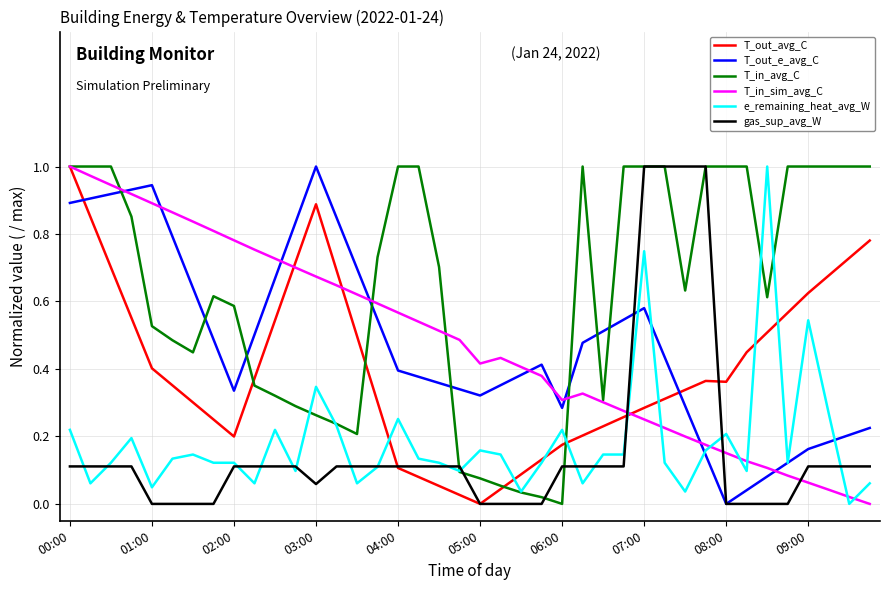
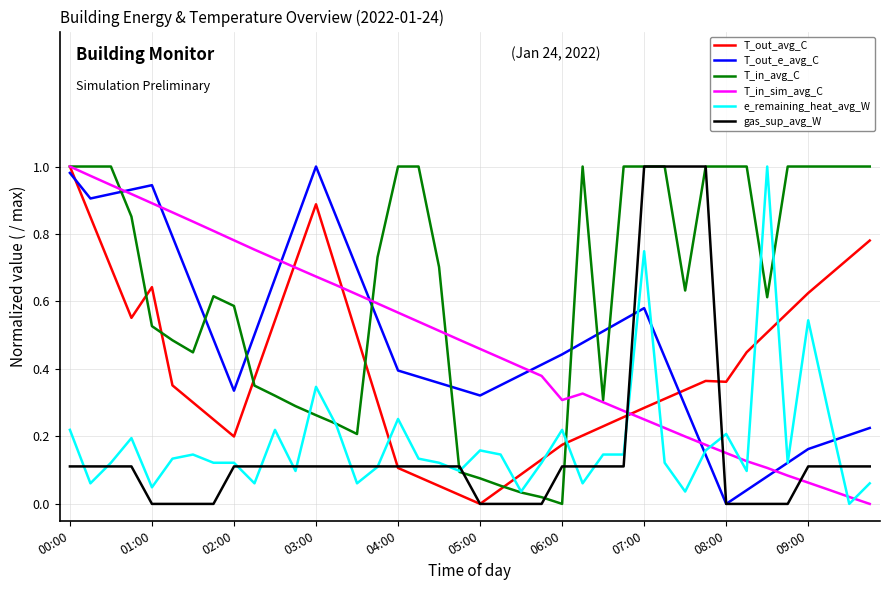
  {
    "T_out_avg_C": {
-     "01:00": 0.40,
+     "01:00": 0.64,
      "02:00": 0.20,
      "03:00": 0.89,
      "06:00": 0.18,
      "07:00": 0.28,
      "08:00": 0.36,
      "09:00": 0.62
    },
    "T_out_e_avg_C": {
-     "00:00": 0.89,
+     "00:00": 0.98,
      "01:00": 0.94,
      "02:00": 0.34,
      "03:00": 1.00,
      "04:00": 0.40,
      "05:00": 0.32,
-     "06:00": 0.28,
+     "06:00": 0.44,
      "07:00": 0.58,
      "09:00": 0.16
    },
    "T_in_avg_C": {
      "01:00": 0.53,
      "02:00": 0.59,
      "03:00": 0.26,
      "04:00": 1.00,
      "05:00": 0.08,
      "06:00": 0.00,
      "08:00": 1.00,
      "09:00": 1.00
    },
    "T_in_sim_avg_C": {
      "01:00": 0.89,
      "02:00": 0.78,
      "03:00": 0.67,
      "04:00": 0.57,
-     "05:00": 0.42,
+     "05:00": 0.46,
      "06:00": 0.31,
      "07:00": 0.25,
      "08:00": 0.15,
      "09:00": 0.06
    },
    "e_remaining_heat_avg_W": {
      "00:00": 0.22,
      "01:00": 0.05,
      "02:00": 0.12,
      "03:00": 0.35,
      "04:00": 0.25,
      "05:00": 0.16,
      "06:00": 0.22,
      "07:00": 0.75,
      "08:00": 0.21,
      "09:00": 0.54
    },
    "gas_sup_avg_W": {
      "00:00": 0.11,
      "01:00": 0.00,
      "02:00": 0.11,
-     "03:00": 0.06,
+     "03:00": 0.11,
      "06:00": 0.11,
      "09:00": 0.11
    }
  }
